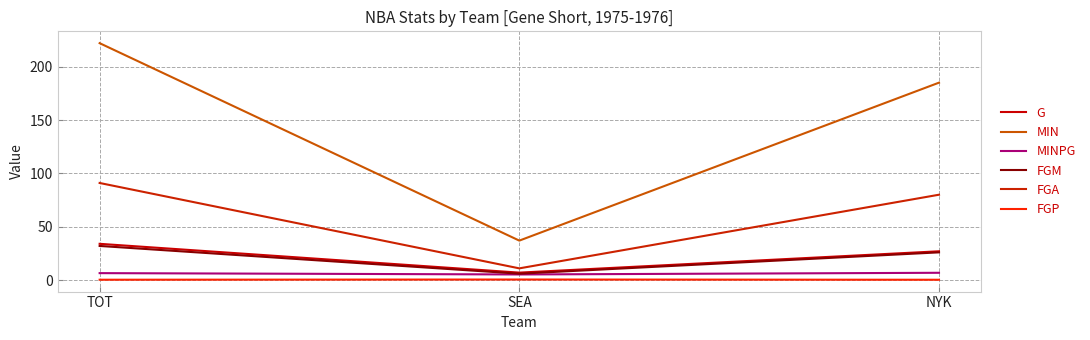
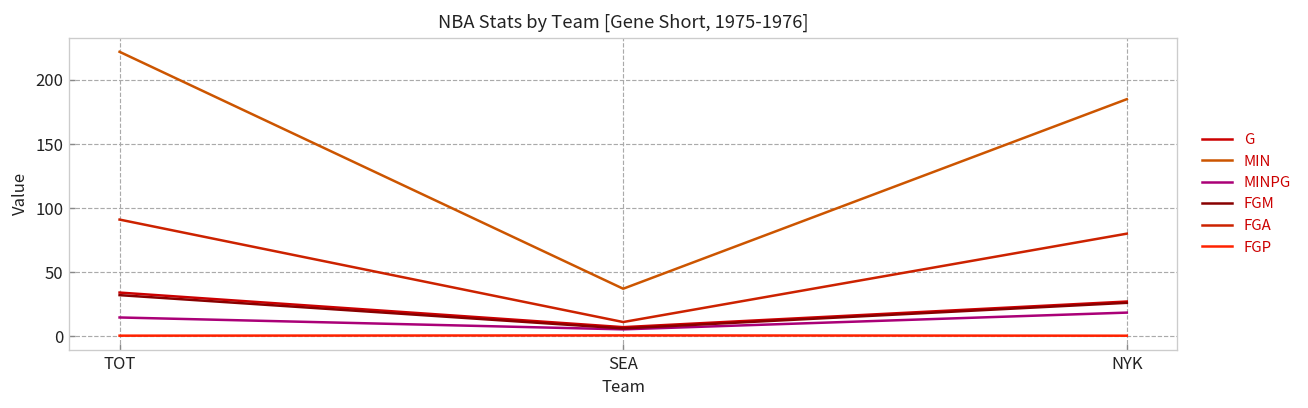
  {
    "MINPG": {
-     "TOT": 7,
-     "NYK": 7
+     "TOT": 15,
+     "NYK": 18
    }
  }
